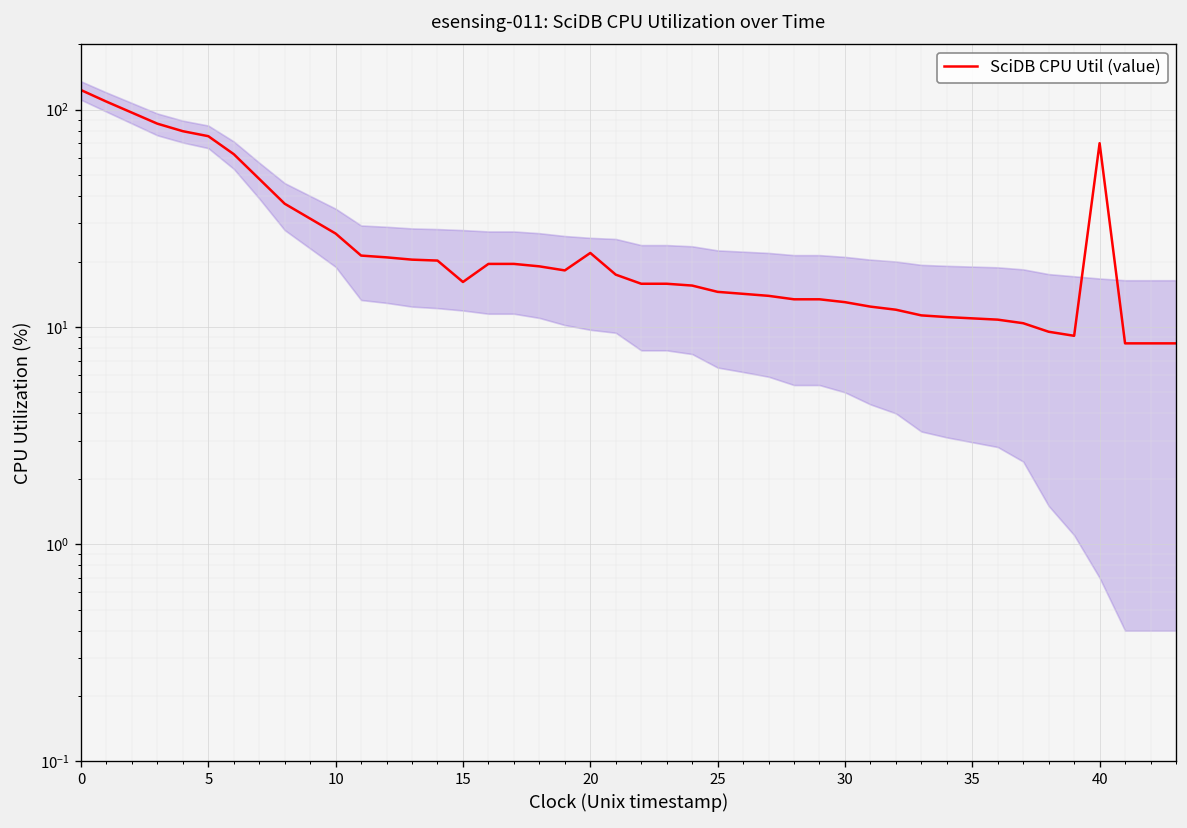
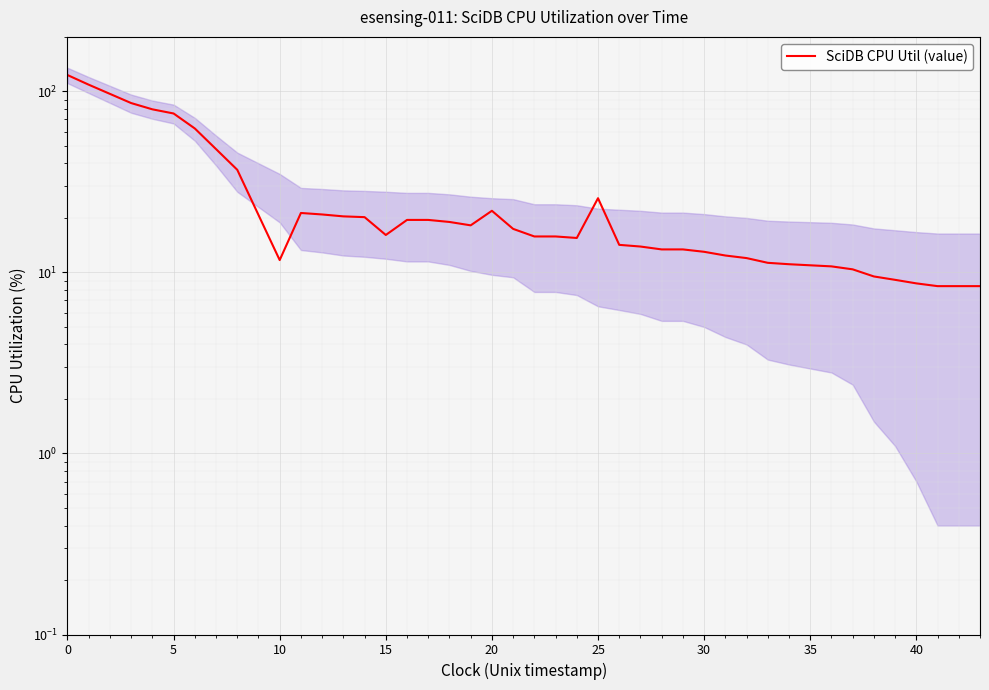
  {
    "SciDB CPU Util (value)": {
      "0": 120,
      "5": 76,
-     "10": 27,
+     "10": 12,
      "15": 16,
      "20": 22,
-     "25": 15,
+     "25": 26,
      "30": 13,
-     "40": 70
+     "40": 9
    }
  }
